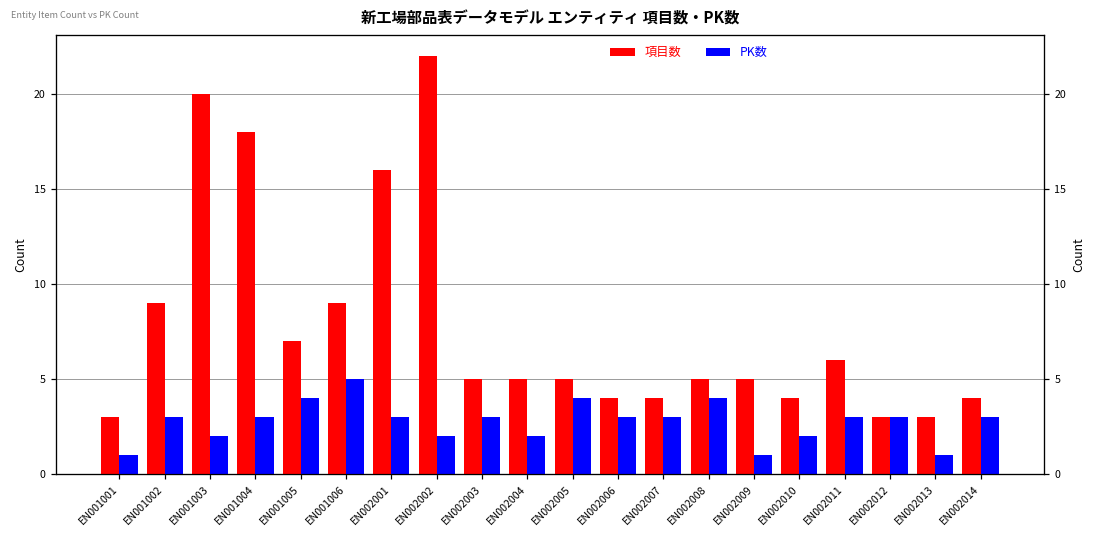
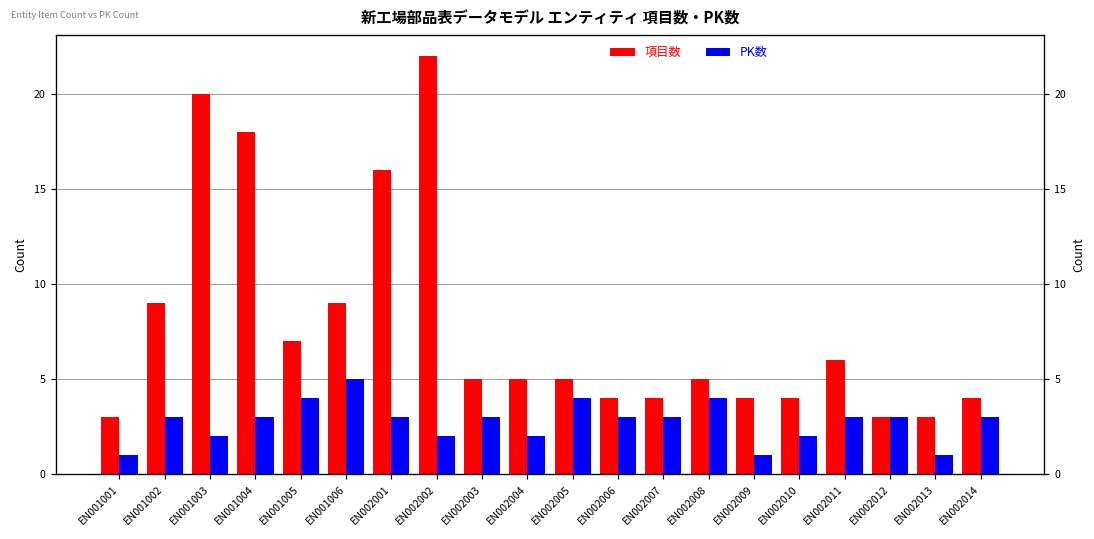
  {
    "項目数": {
      "EN001001": 3,
      "EN001002": 9,
      "EN001003": 20,
      "EN001004": 18,
      "EN001005": 7,
      "EN001006": 9,
      "EN002001": 16,
      "EN002002": 22,
      "EN002003": 5,
      "EN002004": 5,
      "EN002005": 5,
      "EN002006": 4,
      "EN002007": 4,
      "EN002008": 5,
-     "EN002009": 5,
+     "EN002009": 4,
      "EN002010": 4,
      "EN002011": 6,
      "EN002012": 3,
      "EN002013": 3,
      "EN002014": 4
    },
    "PK数": {
      "EN001001": 1,
      "EN001002": 3,
      "EN001003": 2,
      "EN001004": 3,
      "EN001005": 4,
      "EN001006": 5,
      "EN002001": 3,
      "EN002002": 2,
      "EN002003": 3,
      "EN002004": 2,
      "EN002005": 4,
      "EN002006": 3,
      "EN002007": 3,
      "EN002008": 4,
      "EN002009": 1,
      "EN002010": 2,
      "EN002011": 3,
      "EN002012": 3,
      "EN002013": 1,
      "EN002014": 3
    }
  }
